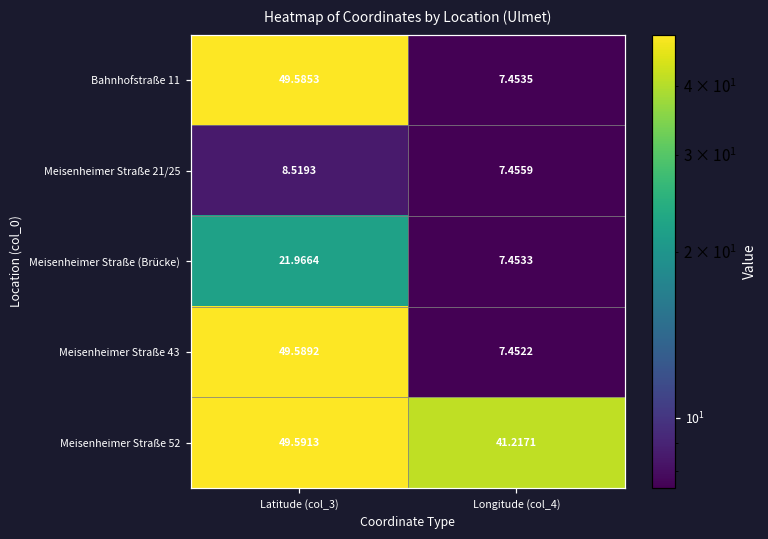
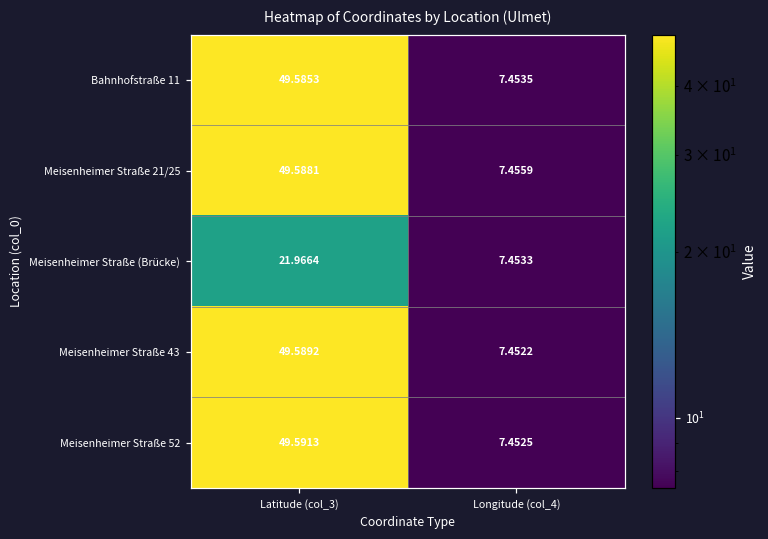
  {
    "Bahnhofstraße 11": {
      "Latitude (col_3)": 49.5853,
      "Longitude (col_4)": 7.4535
    },
    "Meisenheimer Straße 21/25": {
-     "Latitude (col_3)": 8.5193,
+     "Latitude (col_3)": 49.5881,
      "Longitude (col_4)": 7.4559
    },
    "Meisenheimer Straße (Brücke)": {
      "Latitude (col_3)": 21.9664,
      "Longitude (col_4)": 7.4533
    },
    "Meisenheimer Straße 43": {
      "Latitude (col_3)": 49.5892,
      "Longitude (col_4)": 7.4522
    },
    "Meisenheimer Straße 52": {
      "Latitude (col_3)": 49.5913,
-     "Longitude (col_4)": 41.2171
+     "Longitude (col_4)": 7.4525
    }
  }
